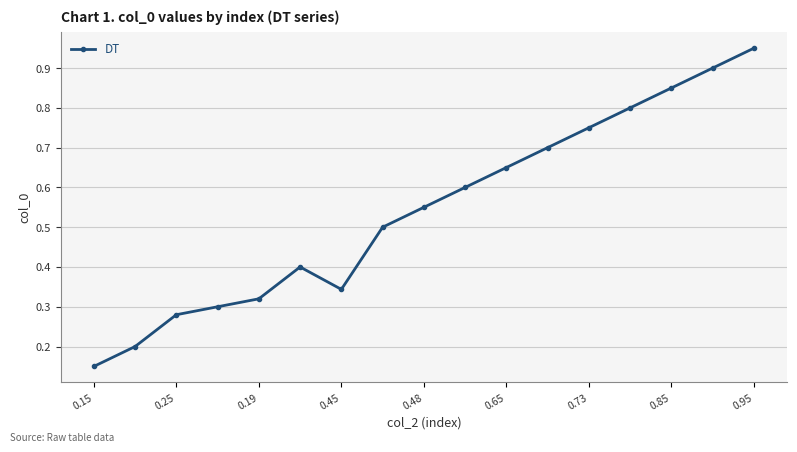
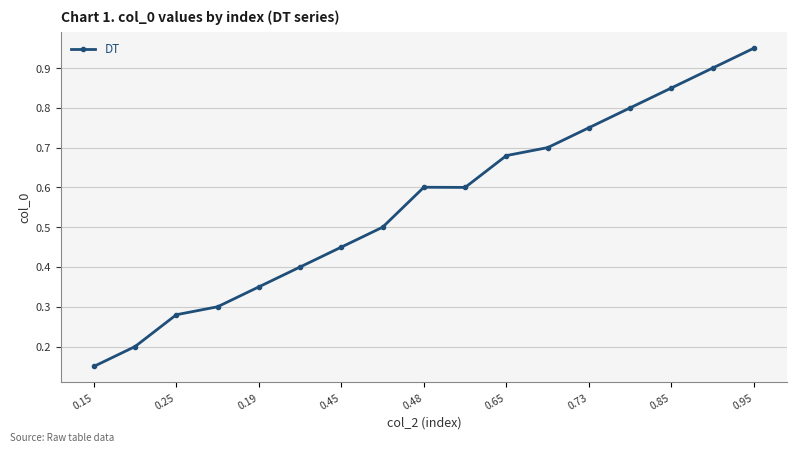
  {
    "0.15": 0.15,
    "0.25": 0.28,
-   "0.19": 0.32,
-   "0.45": 0.34,
-   "0.48": 0.55,
-   "0.65": 0.65,
+   "0.19": 0.35,
+   "0.45": 0.45,
+   "0.48": 0.60,
+   "0.65": 0.68,
    "0.73": 0.75,
    "0.85": 0.85,
    "0.95": 0.95
  }
